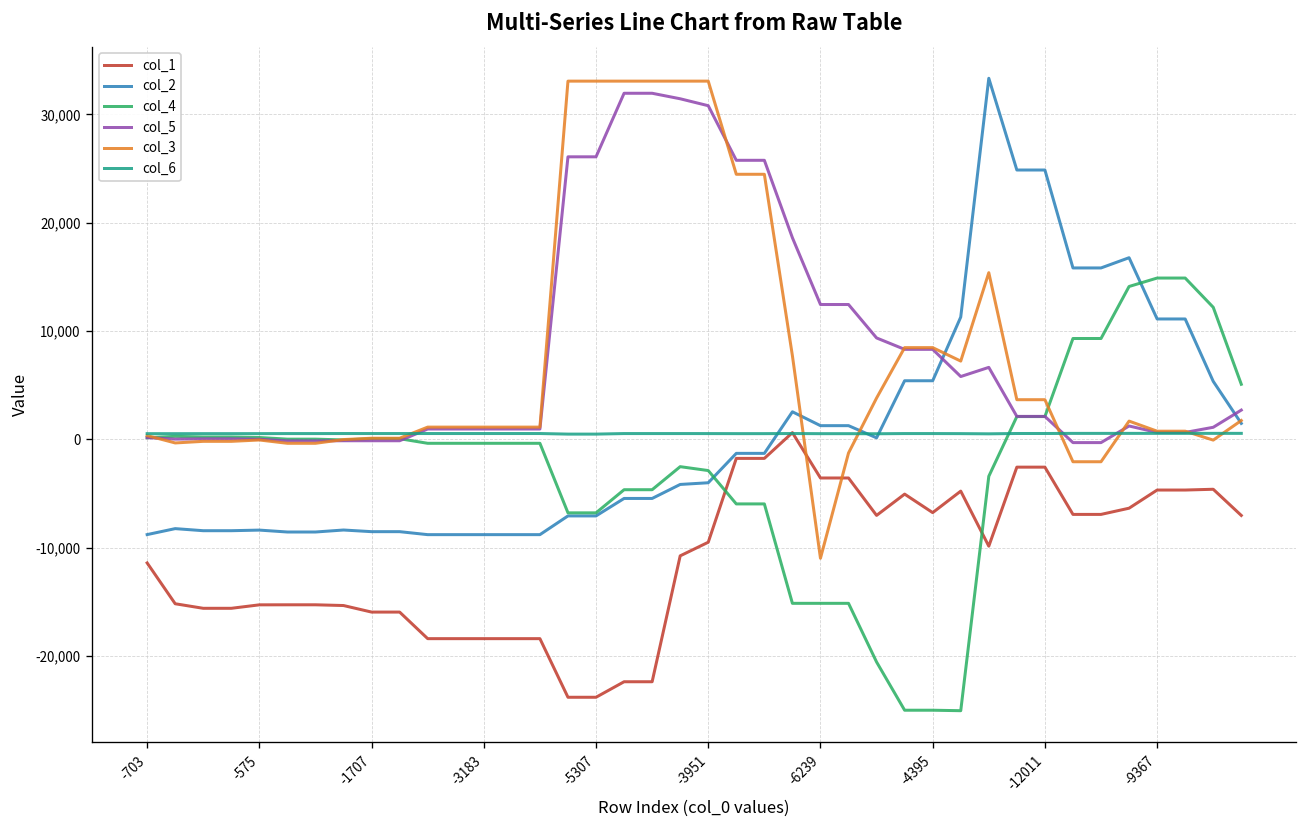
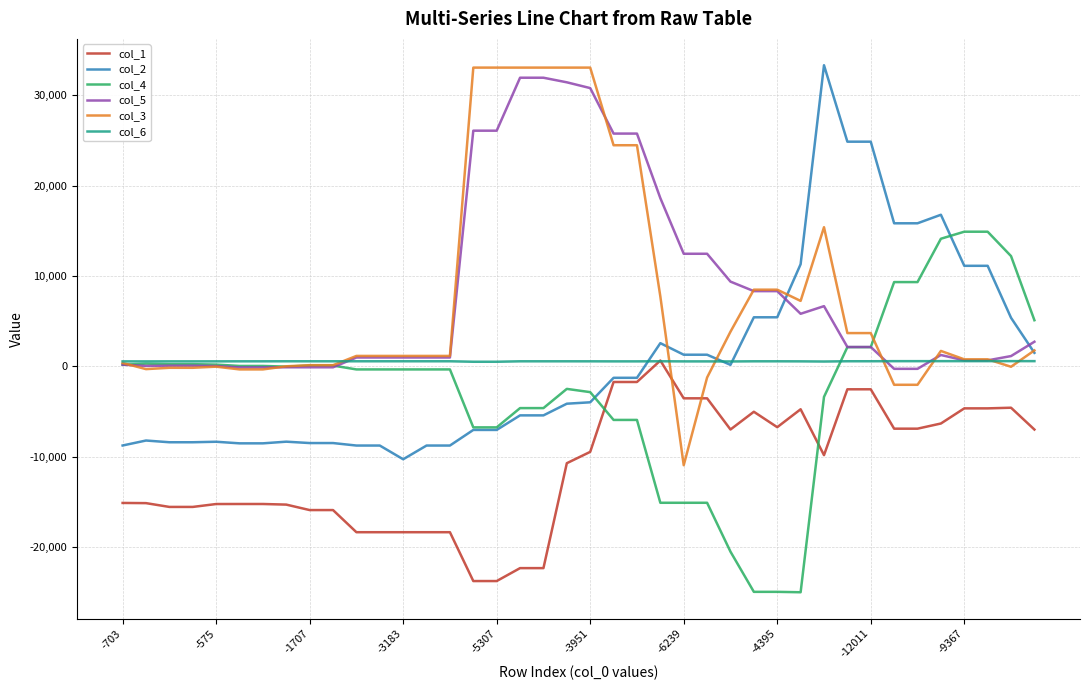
  {
    "col_1": {
-     "-703": "-11,000",
+     "-703": "-15,000",
      "-575": "-15,000",
      "-1707": "-16,000",
      "-3183": "-18,000",
      "-5307": "-24,000",
      "-3951": "-9,000",
      "-6239": "-4,000",
      "-4395": "-7,000",
      "-12011": "-3,000",
      "-9367": "-5,000"
    },
    "col_2": {
      "-703": "-9,000",
      "-575": "-8,000",
      "-1707": "-9,000",
-     "-3183": "-9,000",
+     "-3183": "-10,000",
      "-3951": "-4,000",
      "-6239": "1,000",
      "-4395": "5,000",
      "-12011": "25,000",
      "-9367": "11,000"
    },
    "col_5": {
      "-5307": "26,000",
      "-3951": "31,000",
      "-6239": "12,000"
    },
    "col_3": {
      "-5307": "33,000",
      "-3951": "33,000",
      "-6239": "-11,000",
      "-12011": "4,000"
    }
  }
